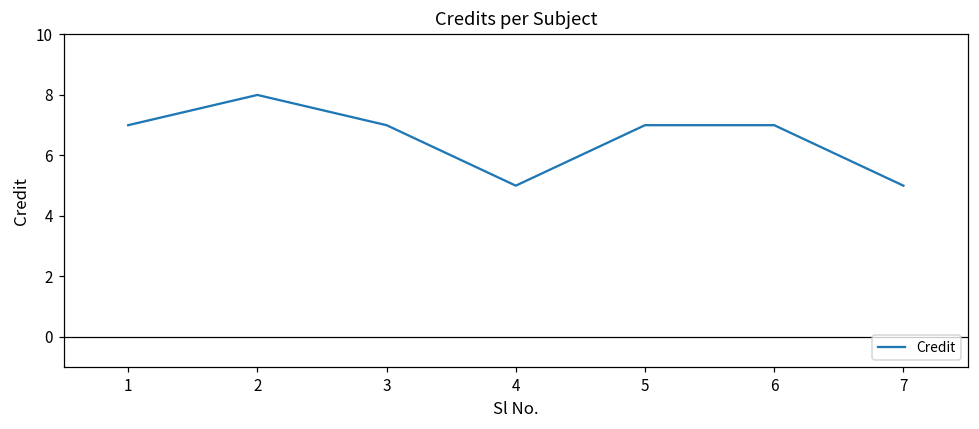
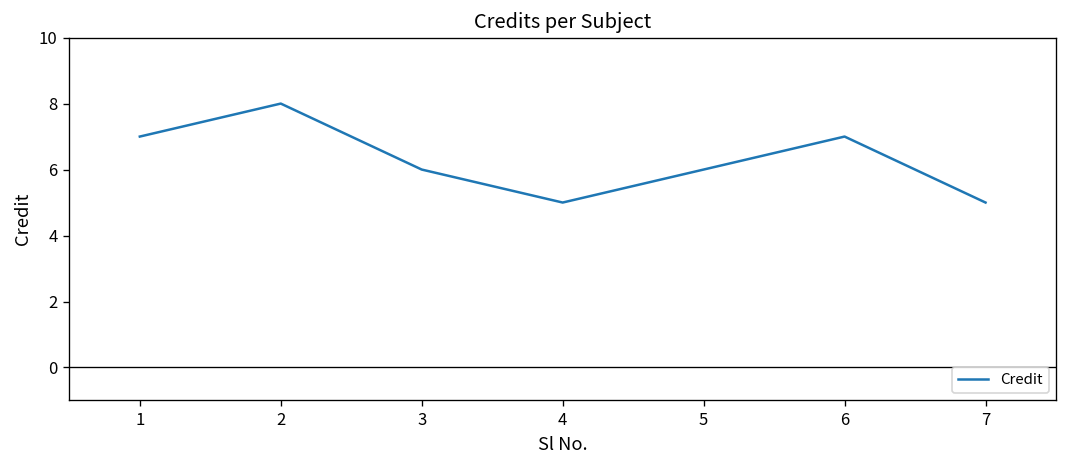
  {
    "1": 7,
    "2": 8,
-   "3": 7,
+   "3": 6,
    "4": 5,
-   "5": 7,
+   "5": 6,
    "6": 7,
    "7": 5
  }
